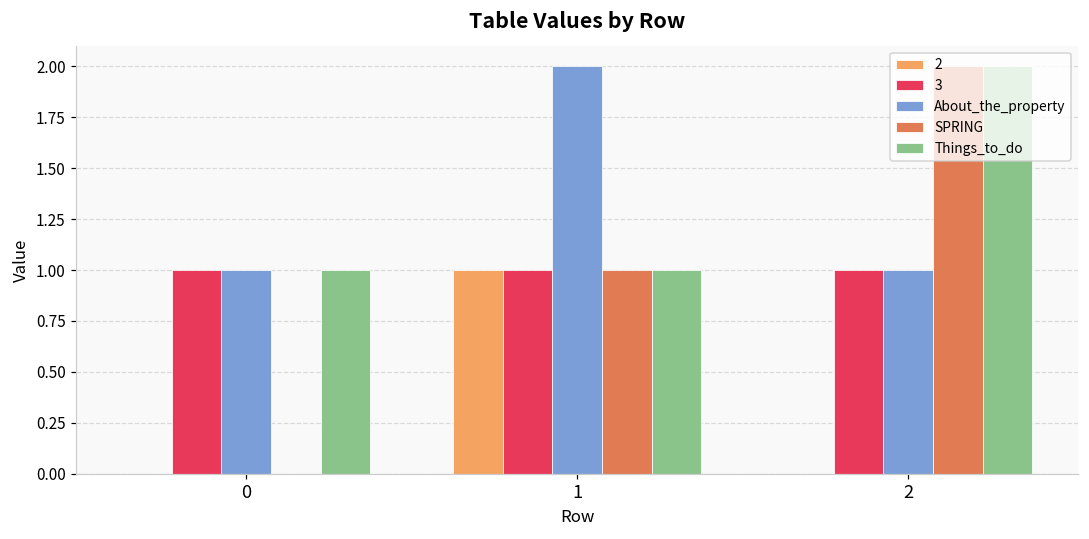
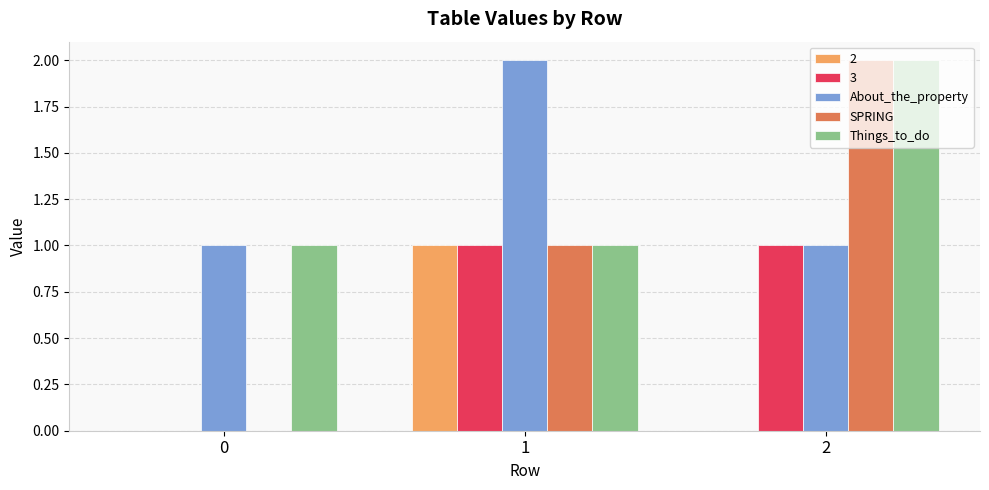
  {
    "3": {
-     "0": 1,
+     "0": 0,
      "1": 1,
      "2": 1
    },
    "About_the_property": {
      "0": 1,
      "1": 2,
      "2": 1
    },
    "Things_to_do": {
      "0": 1,
      "1": 1
    }
  }
